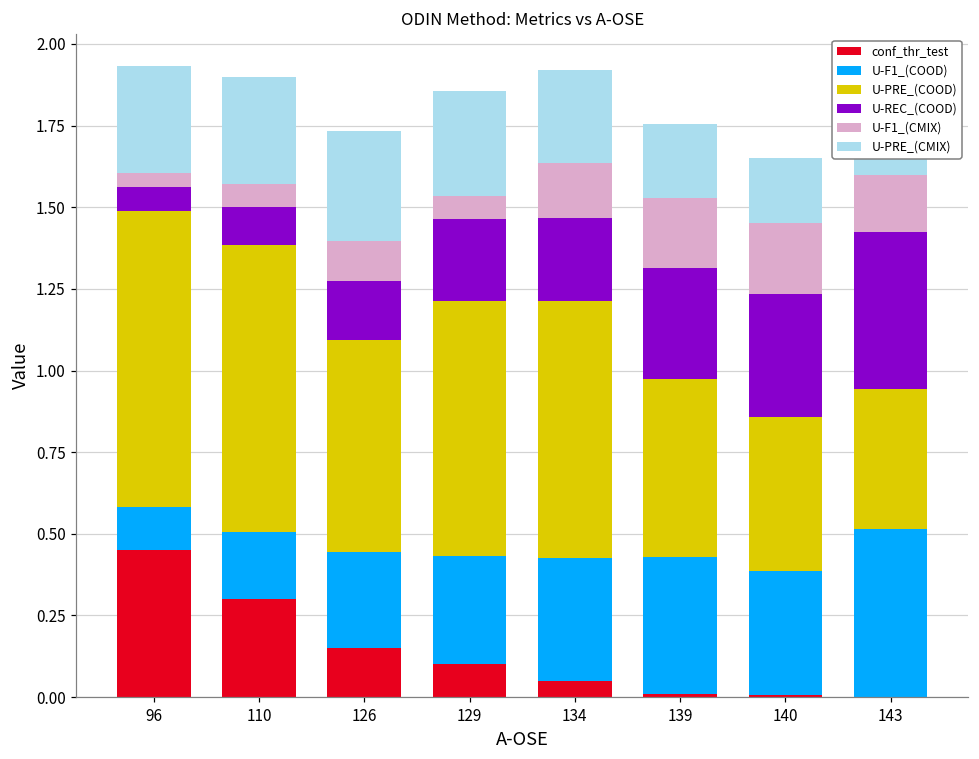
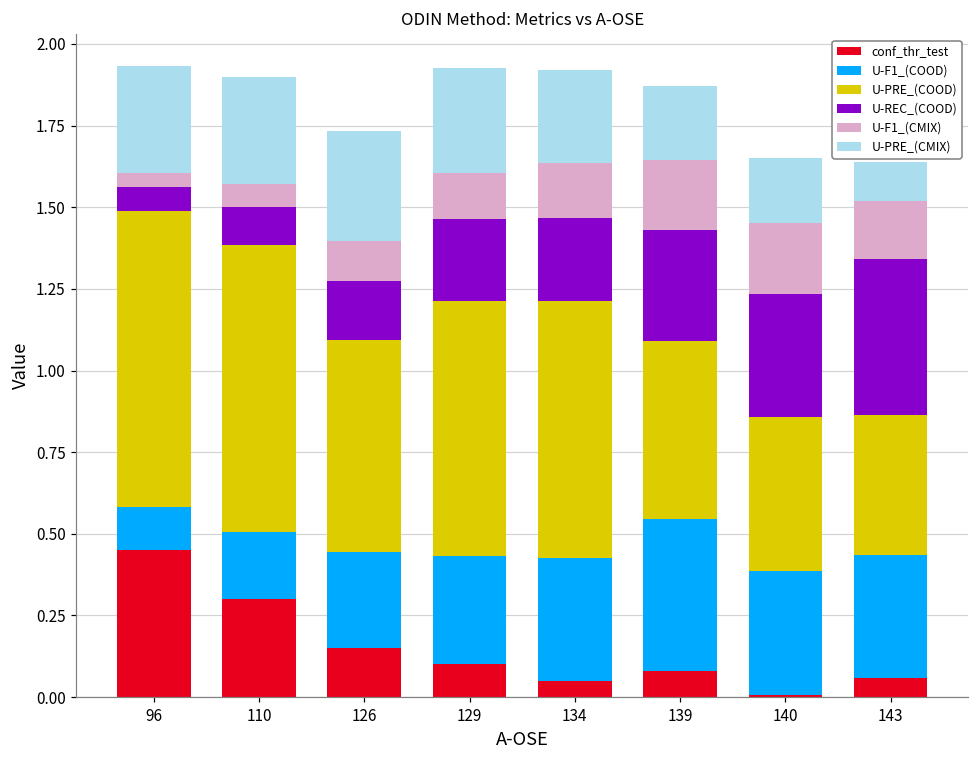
  {
    "conf_thr_test": {
      "96": 0.45,
      "110": 0.30,
      "126": 0.15,
      "129": 0.10,
      "134": 0.05,
-     "139": 0.01,
-     "143": 0.00
+     "139": 0.08,
+     "143": 0.06
    },
    "U-F1_(COOD)": {
      "96": 0.13,
      "110": 0.21,
      "126": 0.30,
      "129": 0.33,
      "134": 0.38,
-     "139": 0.42,
+     "139": 0.46,
      "140": 0.38,
-     "143": 0.51
+     "143": 0.37
    },
    "U-PRE_(COOD)": {
      "96": 0.91,
      "110": 0.88,
      "126": 0.65,
      "129": 0.78,
      "134": 0.79,
      "139": 0.55,
      "140": 0.47,
      "143": 0.43
    },
    "U-REC_(COOD)": {
      "96": 0.07,
      "110": 0.12,
      "126": 0.18,
      "129": 0.25,
      "134": 0.25,
      "139": 0.34,
      "140": 0.38,
      "143": 0.48
    },
    "U-F1_(CMIX)": {
      "96": 0.04,
      "110": 0.07,
      "126": 0.12,
-     "129": 0.07,
+     "129": 0.14,
      "134": 0.17,
      "139": 0.21,
      "140": 0.22,
      "143": 0.18
    },
    "U-PRE_(CMIX)": {
      "96": 0.33,
      "110": 0.33,
      "126": 0.34,
      "129": 0.32,
      "134": 0.29,
      "139": 0.23,
      "140": 0.20
    }
  }
